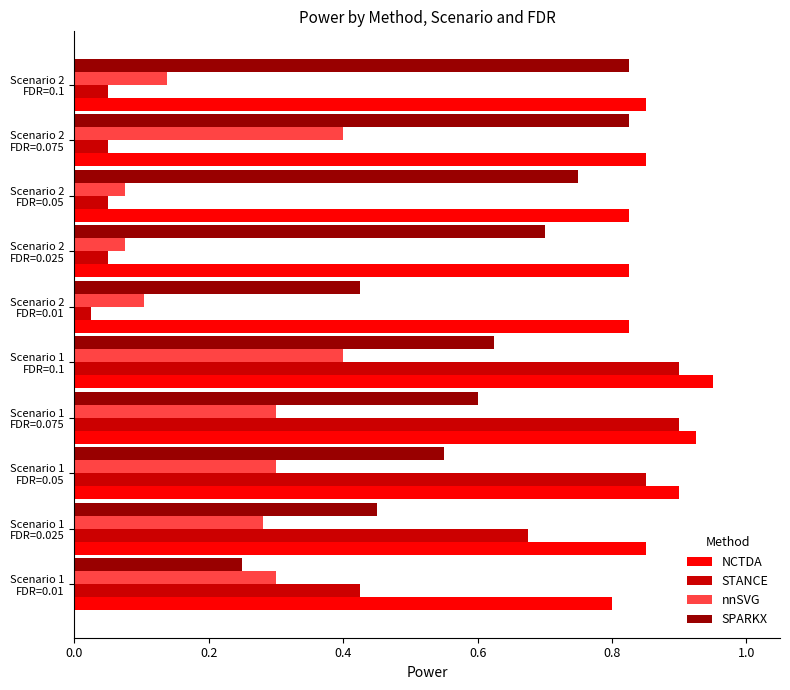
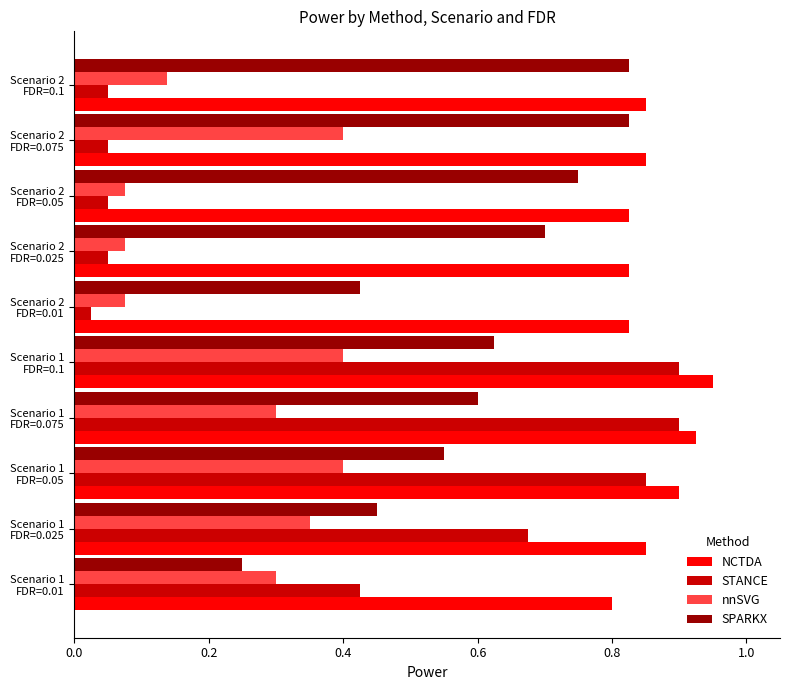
  {
    "nnSVG": {
      "Scenario 2 FDR=0.1": 0.14,
      "Scenario 2 FDR=0.075": 0.40,
      "Scenario 2 FDR=0.05": 0.08,
      "Scenario 2 FDR=0.025": 0.08,
-     "Scenario 2 FDR=0.01": 0.10,
+     "Scenario 2 FDR=0.01": 0.08,
      "Scenario 1 FDR=0.1": 0.40,
      "Scenario 1 FDR=0.075": 0.30,
-     "Scenario 1 FDR=0.05": 0.3,
-     "Scenario 1 FDR=0.025": 0.28,
+     "Scenario 1 FDR=0.05": 0.4,
+     "Scenario 1 FDR=0.025": 0.35,
      "Scenario 1 FDR=0.01": 0.30
    }
  }
